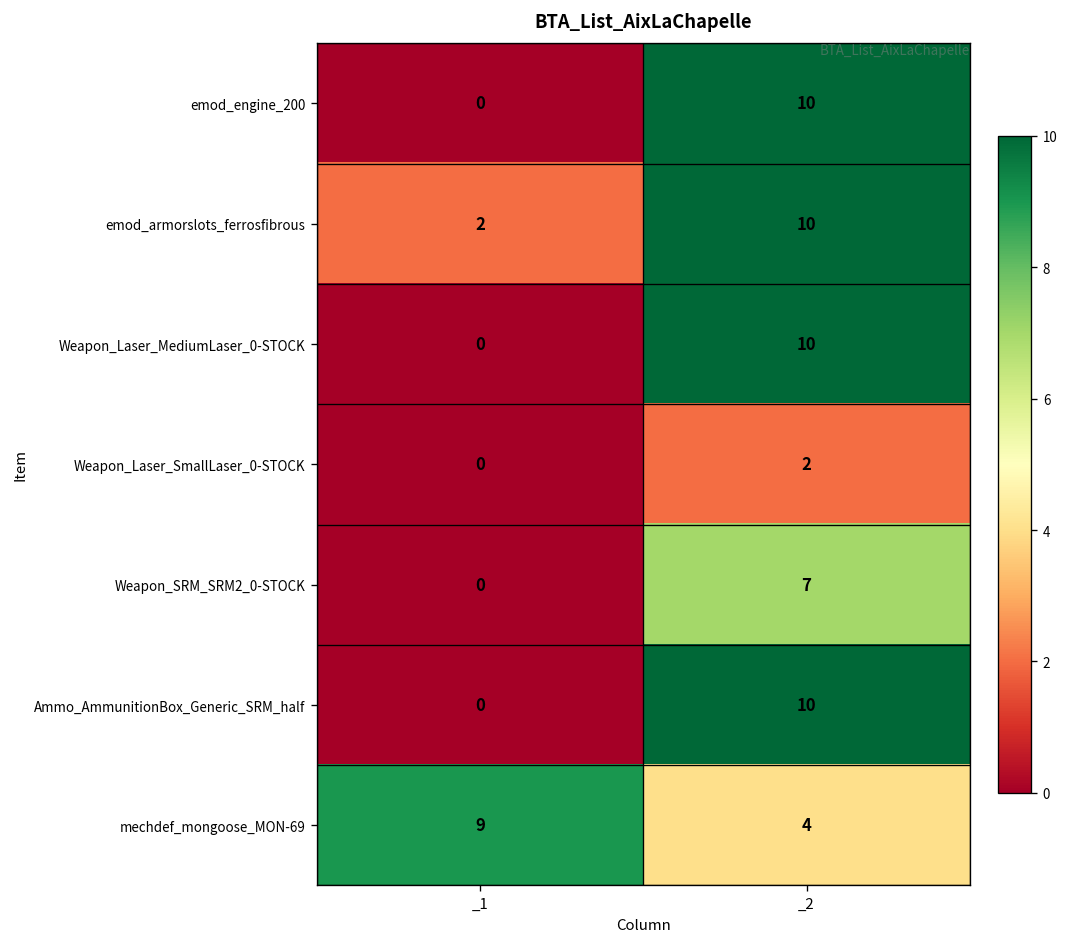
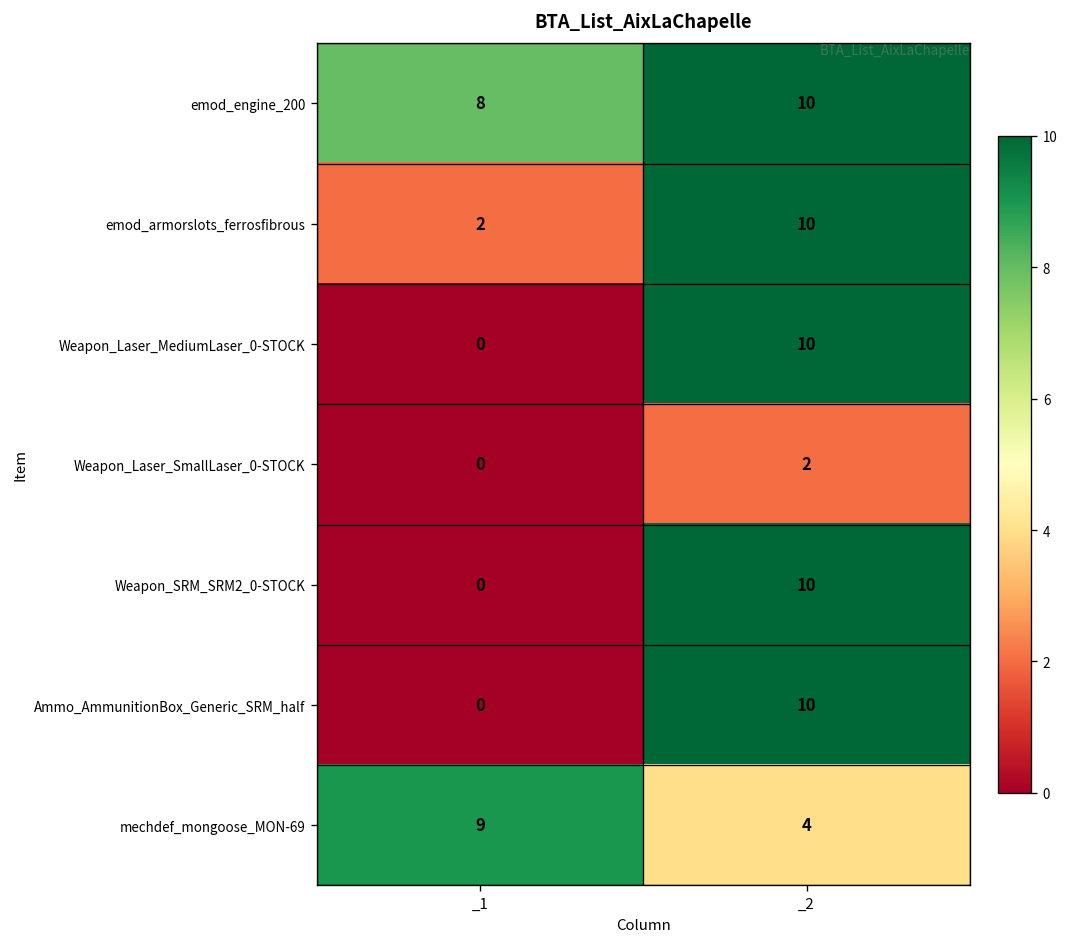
  {
    "emod_engine_200": {
-     "_1": 0
+     "_1": 8
    },
    "emod_armorslots_ferrosfibrous": {
      "_1": 2,
      "_2": 10
    },
    "Weapon_Laser_MediumLaser_0-STOCK": {
      "_1": 0,
      "_2": 10
    },
    "Weapon_Laser_SmallLaser_0-STOCK": {
      "_1": 0,
      "_2": 2
    },
    "Weapon_SRM_SRM2_0-STOCK": {
      "_1": 0,
-     "_2": 7
+     "_2": 10
    },
    "Ammo_AmmunitionBox_Generic_SRM_half": {
      "_1": 0,
      "_2": 10
    },
    "mechdef_mongoose_MON-69": {
      "_1": 9,
      "_2": 4
    }
  }
